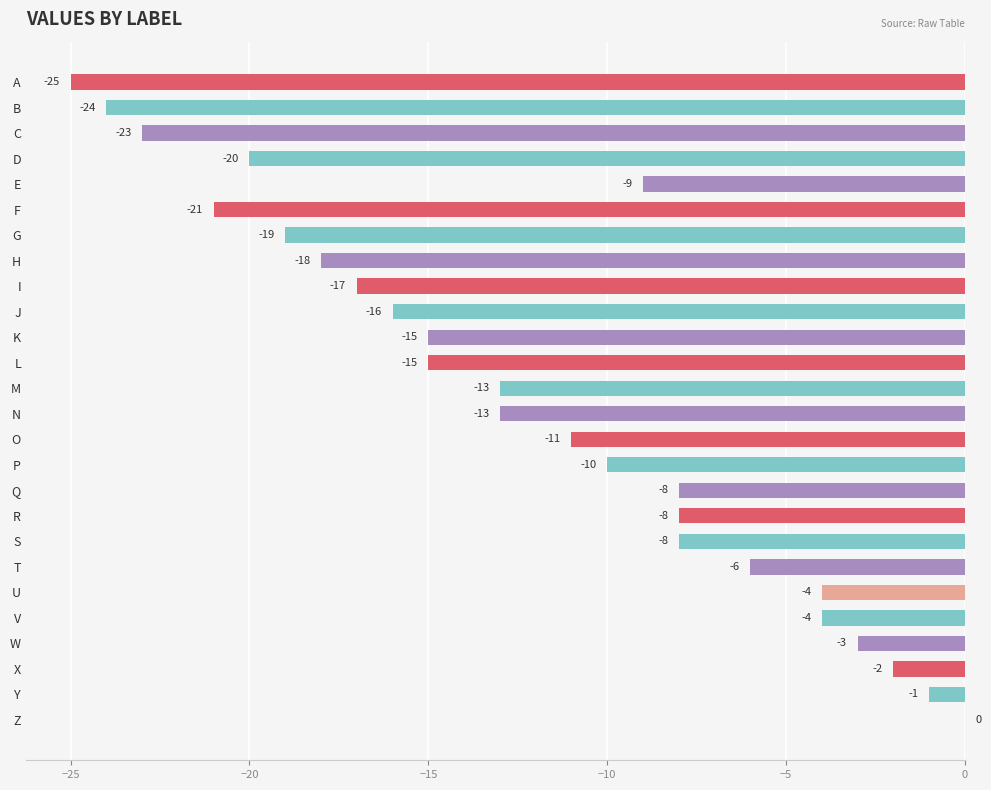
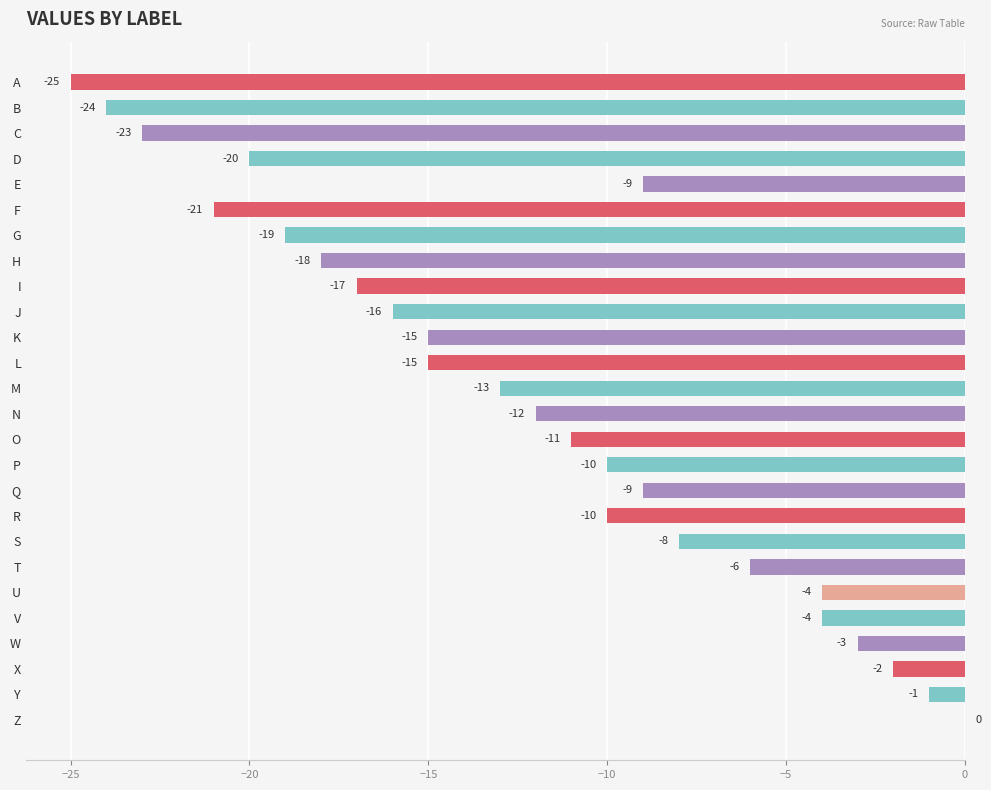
  {
    "A": -25,
    "B": -24,
    "C": -23,
    "D": -20,
    "E": -9,
    "F": -21,
    "G": -19,
    "H": -18,
    "I": -17,
    "J": -16,
    "K": -15,
    "L": -15,
    "M": -13,
-   "N": -13,
+   "N": -12,
    "O": -11,
    "P": -10,
-   "Q": -8,
-   "R": -8,
+   "Q": -9,
+   "R": -10,
    "S": -8,
    "T": -6,
    "U": -4,
    "V": -4,
    "W": -3,
    "X": -2,
    "Y": -1,
    "Z": 0
  }
